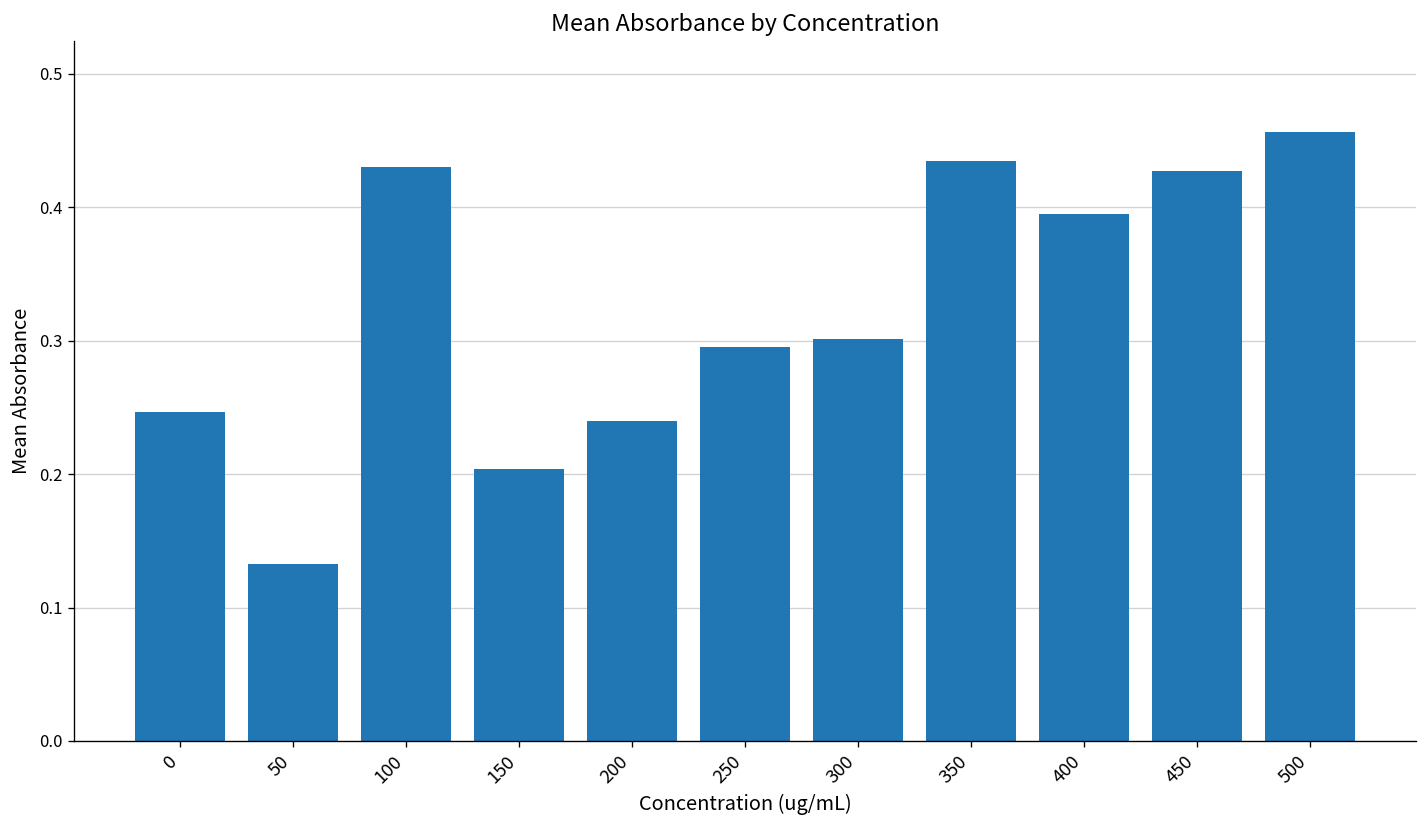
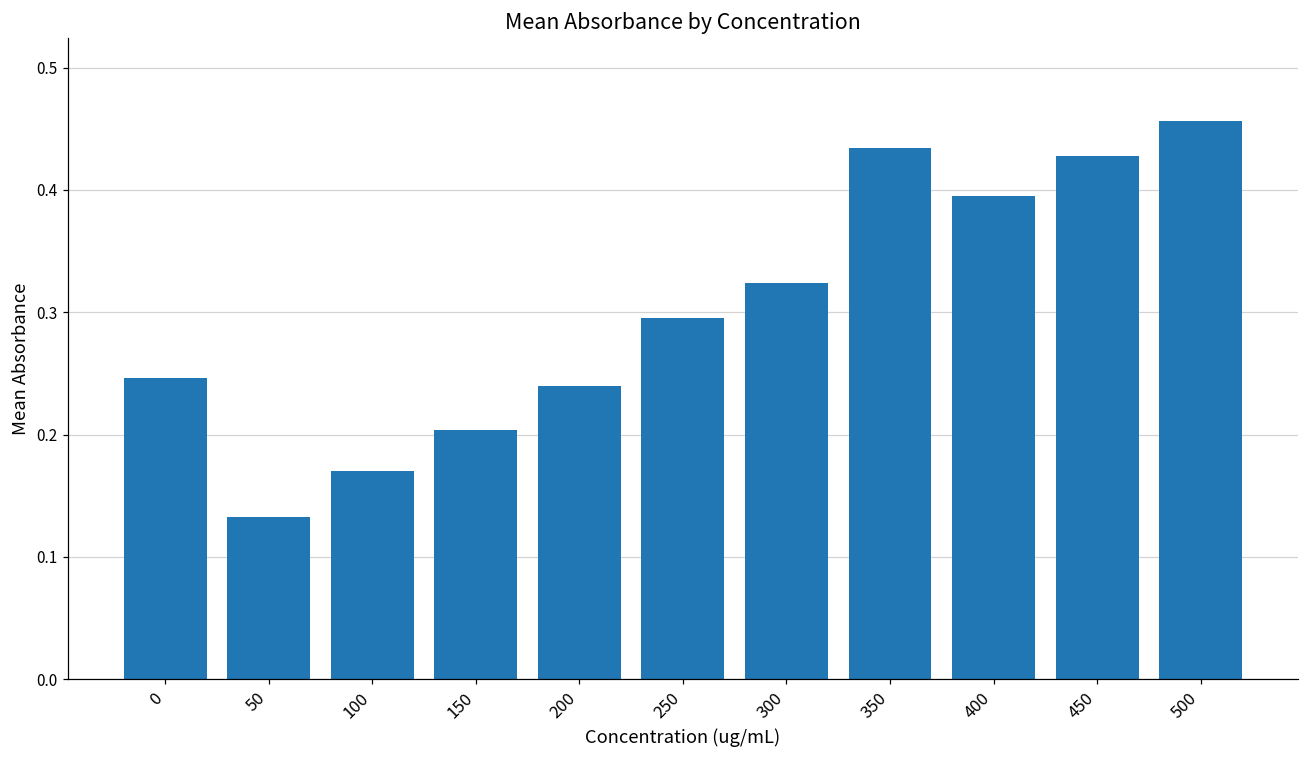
  {
    "0": 0.246,
    "50": 0.133,
-   "100": 0.430,
+   "100": 0.170,
    "150": 0.204,
    "200": 0.240,
    "250": 0.295,
-   "300": 0.301,
+   "300": 0.324,
    "350": 0.435,
    "400": 0.395,
    "450": 0.428,
    "500": 0.456
  }
